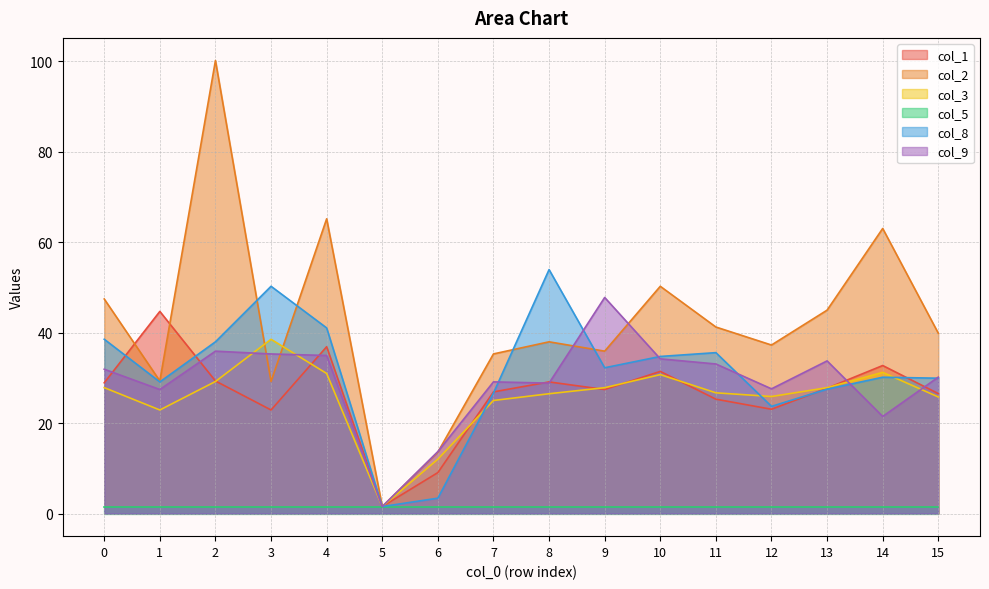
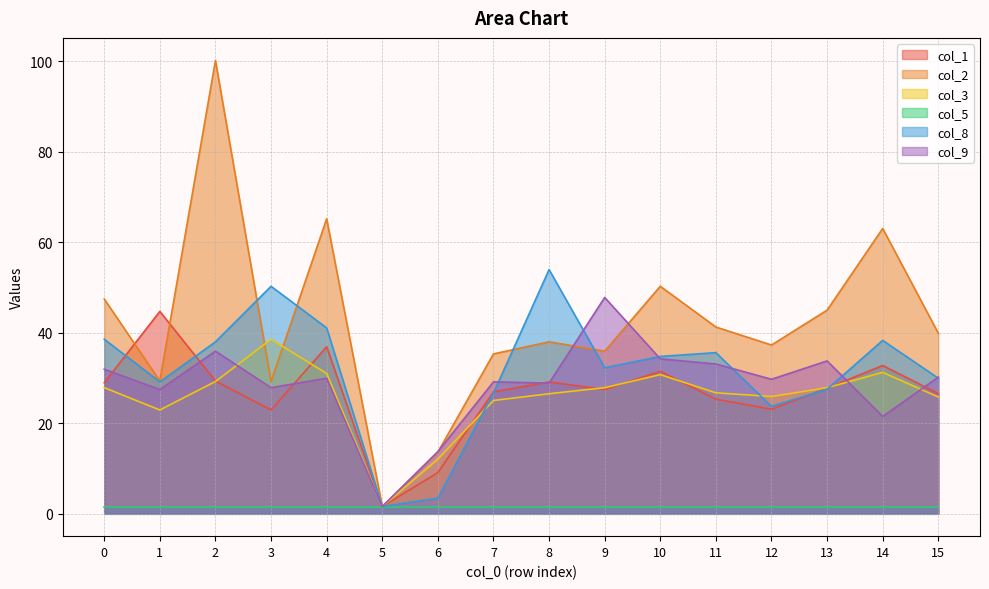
  {
    "col_5": {
      "0": 2,
      "1": 2,
      "2": 2,
      "3": 2,
      "4": 2,
      "6": 2,
      "7": 2,
      "8": 2,
      "9": 2,
      "10": 2,
      "11": 2,
      "12": 2,
      "13": 2,
      "14": 2,
      "15": 2
    },
    "col_8": {
      "0": 39,
      "2": 38,
      "3": 50,
      "4": 41,
      "6": 3,
      "8": 54,
      "9": 32,
      "11": 36,
      "12": 24,
-     "14": 30
+     "14": 38
    },
    "col_9": {
      "0": 32,
      "1": 27,
      "2": 36,
-     "3": 35,
-     "4": 35,
+     "3": 28,
+     "4": 30,
      "7": 29,
      "9": 48,
      "11": 33,
-     "12": 28,
+     "12": 30,
      "13": 34,
      "14": 21
    }
  }
